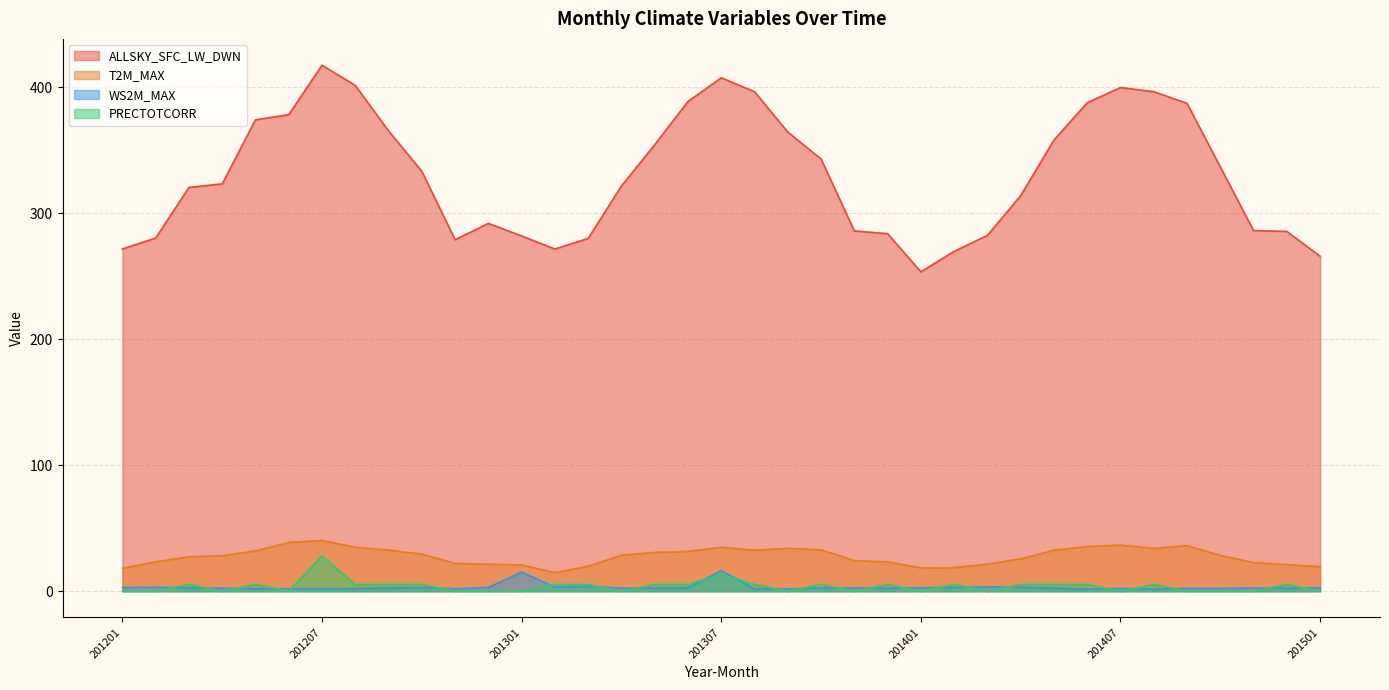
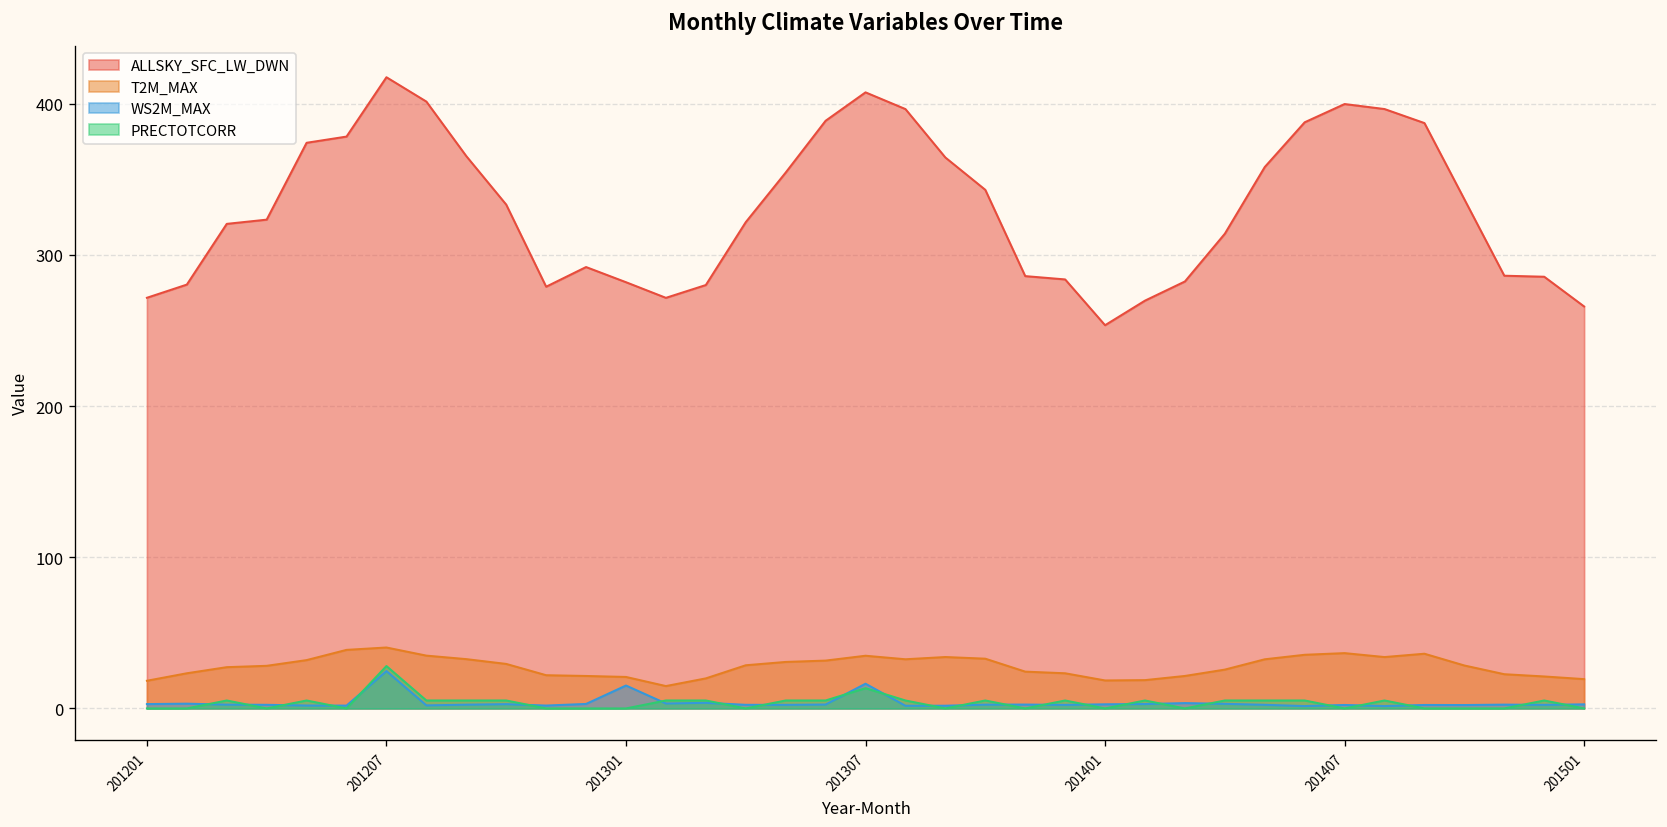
  {
    "WS2M_MAX": {
      "201201": 3,
-     "201207": 2,
+     "201207": 25,
      "201301": 15,
      "201307": 16,
      "201401": 3,
      "201407": 2,
      "201501": 3
    },
    "PRECTOTCORR": {
      "201201": 0,
      "201207": 28,
      "201301": 0,
      "201307": 13,
      "201401": 0,
      "201407": 0,
      "201501": 0
    }
  }
